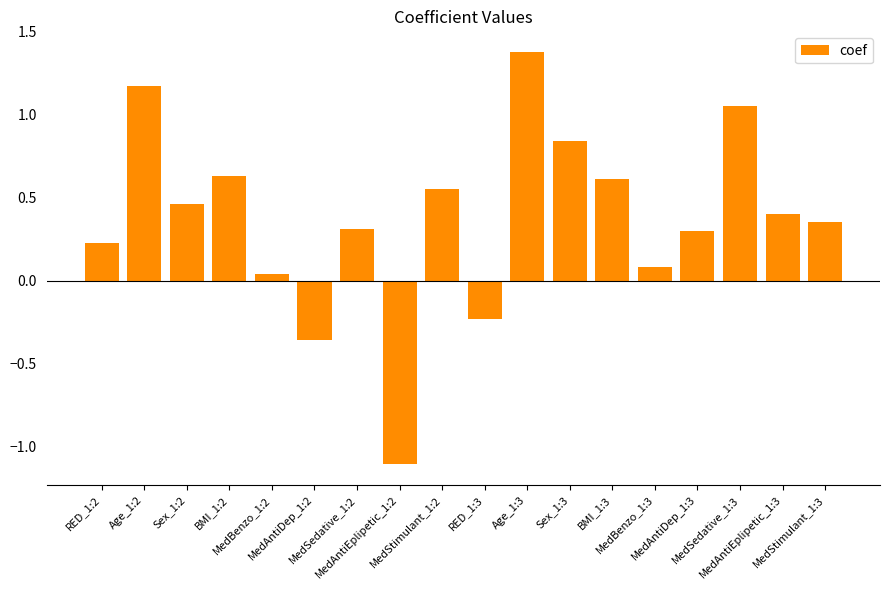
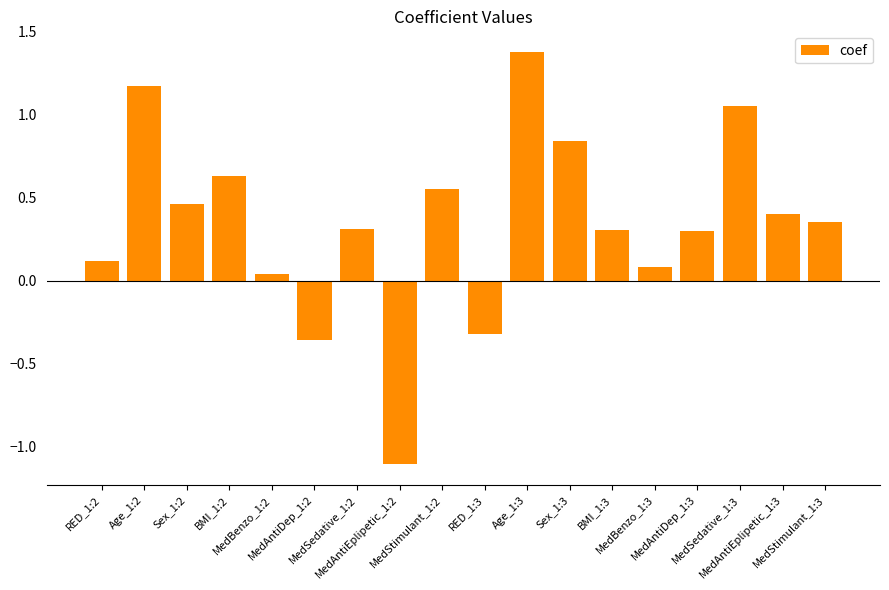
  {
-   "RED_1:2": 0.23,
+   "RED_1:2": 0.12,
    "Age_1:2": 1.18,
    "Sex_1:2": 0.46,
    "BMI_1:2": 0.63,
    "MedBenzo_1:2": 0.04,
    "MedAntiDep_1:2": -0.35,
    "MedSedative_1:2": 0.31,
    "MedAntiEplipetic_1:2": -1.10,
    "MedStimulant_1:2": 0.55,
-   "RED_1:3": -0.23,
+   "RED_1:3": -0.32,
    "Age_1:3": 1.38,
    "Sex_1:3": 0.84,
-   "BMI_1:3": 0.62,
+   "BMI_1:3": 0.31,
    "MedBenzo_1:3": 0.08,
    "MedAntiDep_1:3": 0.30,
    "MedSedative_1:3": 1.05,
    "MedAntiEplipetic_1:3": 0.40,
    "MedStimulant_1:3": 0.36
  }
